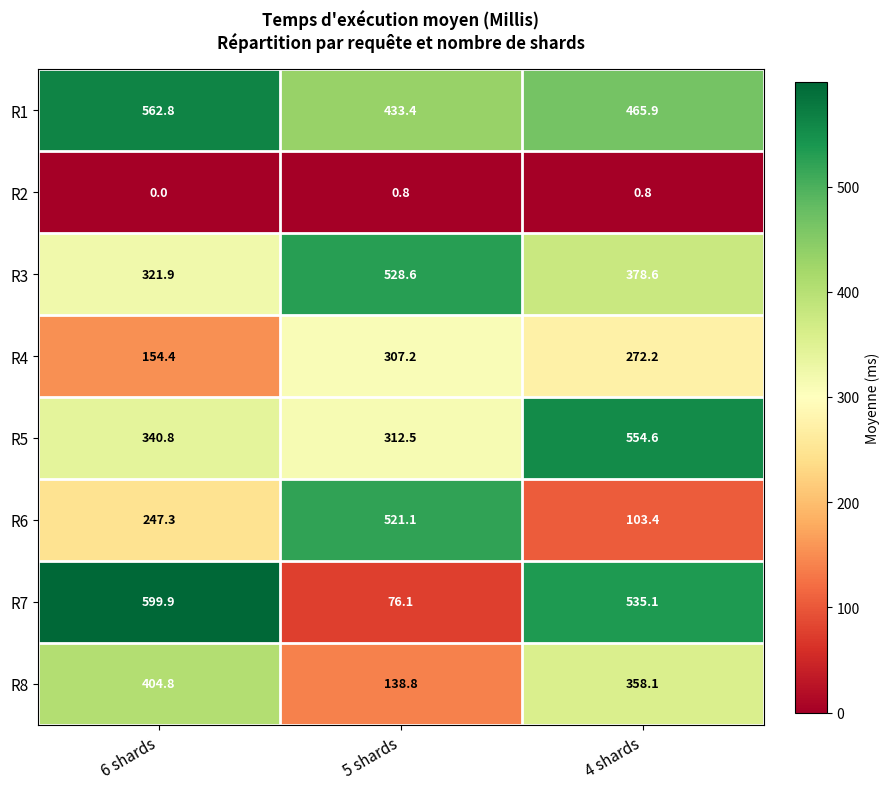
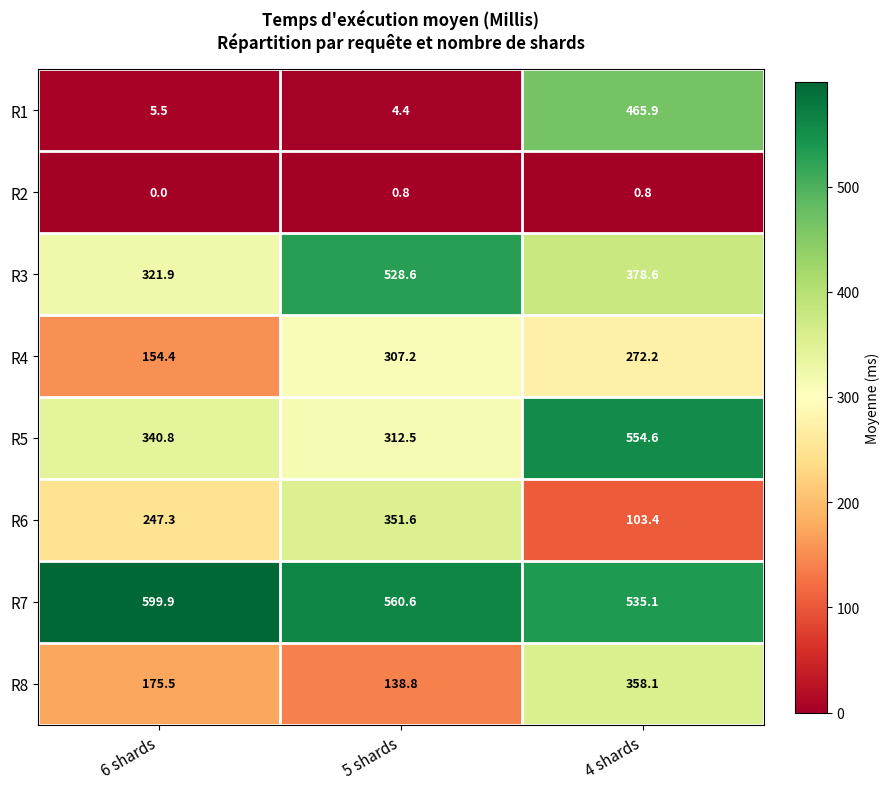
  {
    "R1": {
-     "6 shards": 562.8,
-     "5 shards": 433.4,
+     "6 shards": 5.5,
+     "5 shards": 4.4,
      "4 shards": 465.9
    },
    "R2": {
      "6 shards": 0.0,
      "5 shards": 0.8,
      "4 shards": 0.8
    },
    "R3": {
      "6 shards": 321.9,
      "5 shards": 528.6,
      "4 shards": 378.6
    },
    "R4": {
      "6 shards": 154.4,
      "5 shards": 307.2,
      "4 shards": 272.2
    },
    "R5": {
      "6 shards": 340.8,
      "5 shards": 312.5,
      "4 shards": 554.6
    },
    "R6": {
      "6 shards": 247.3,
-     "5 shards": 521.1,
+     "5 shards": 351.6,
      "4 shards": 103.4
    },
    "R7": {
      "6 shards": 599.9,
-     "5 shards": 76.1,
+     "5 shards": 560.6,
      "4 shards": 535.1
    },
    "R8": {
-     "6 shards": 404.8,
+     "6 shards": 175.5,
      "5 shards": 138.8,
      "4 shards": 358.1
    }
  }
